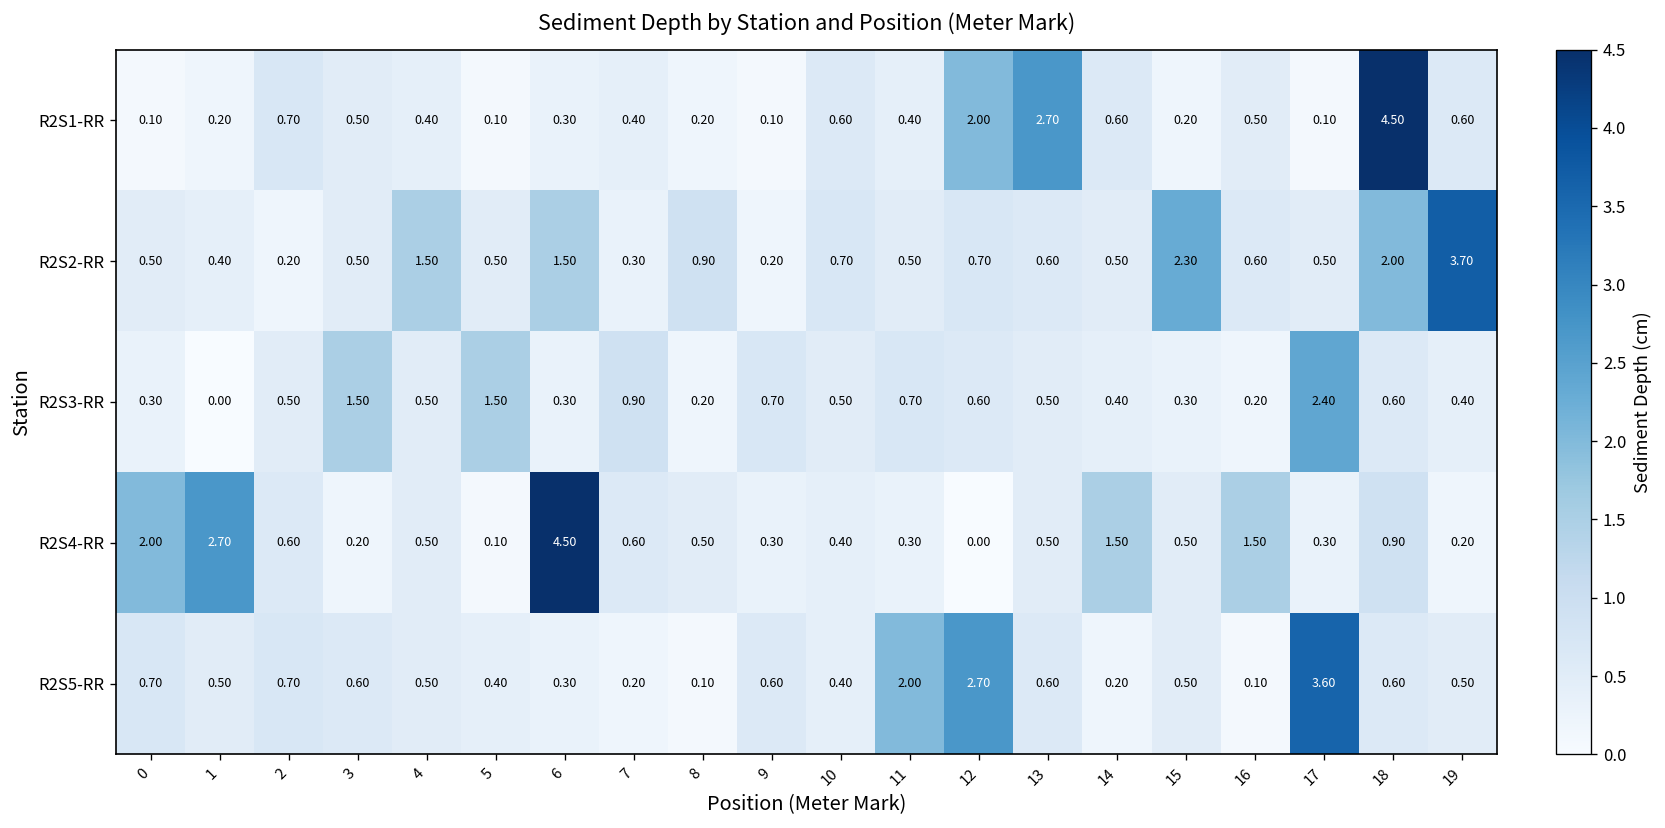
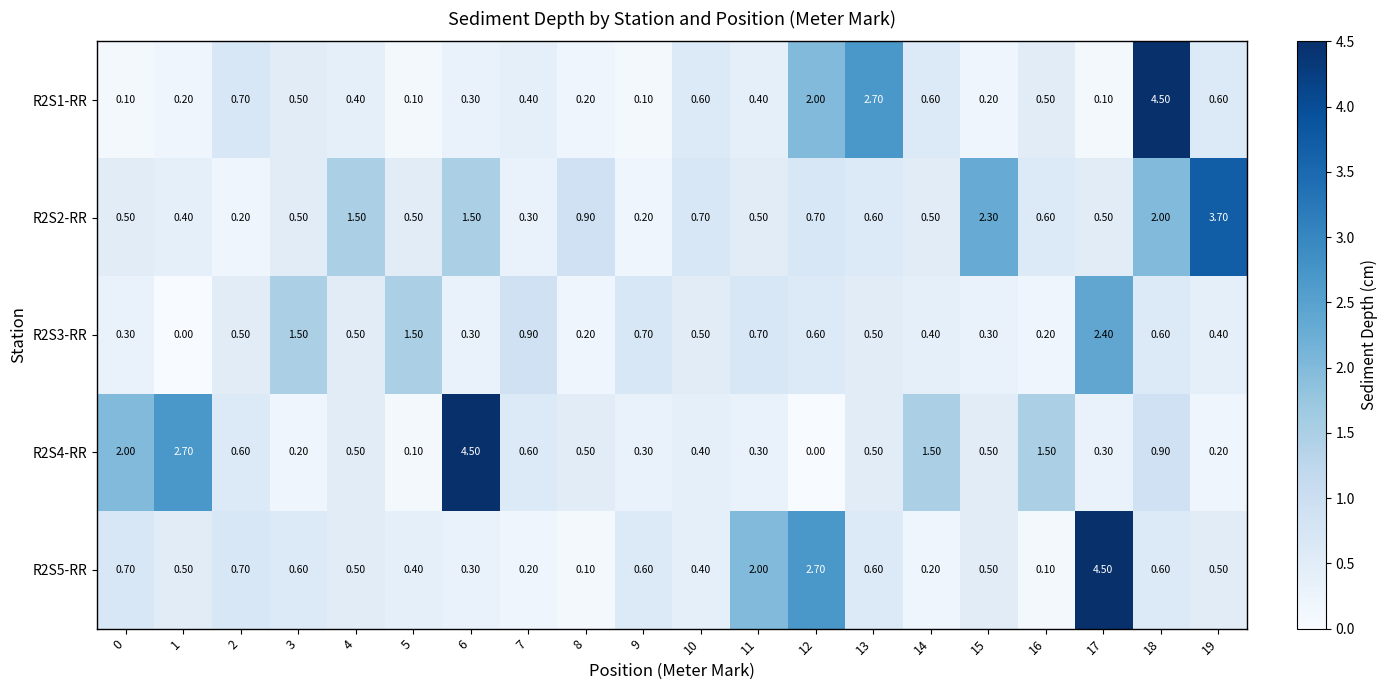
  {
    "R2S1-RR": {
      "0": 0.10,
      "1": 0.20,
      "2": 0.70,
      "3": 0.50,
      "4": 0.40,
      "5": 0.10,
      "6": 0.30,
      "7": 0.40,
      "8": 0.20,
      "9": 0.10,
      "10": 0.60,
      "11": 0.40,
      "12": 2.00,
      "13": 2.70,
      "14": 0.60,
      "15": 0.20,
      "16": 0.50,
      "17": 0.10,
      "18": 4.50,
      "19": 0.60
    },
    "R2S2-RR": {
      "0": 0.50,
      "1": 0.40,
      "2": 0.20,
      "3": 0.50,
      "4": 1.50,
      "5": 0.50,
      "6": 1.50,
      "7": 0.30,
      "8": 0.90,
      "9": 0.20,
      "10": 0.70,
      "11": 0.50,
      "12": 0.70,
      "13": 0.60,
      "14": 0.50,
      "15": 2.30,
      "16": 0.60,
      "17": 0.50,
      "18": 2.00,
      "19": 3.70
    },
    "R2S3-RR": {
      "0": 0.30,
      "1": 0.00,
      "2": 0.50,
      "3": 1.50,
      "4": 0.50,
      "5": 1.50,
      "6": 0.30,
      "7": 0.90,
      "8": 0.20,
      "9": 0.70,
      "10": 0.50,
      "11": 0.70,
      "12": 0.60,
      "13": 0.50,
      "14": 0.40,
      "15": 0.30,
      "16": 0.20,
      "17": 2.40,
      "18": 0.60,
      "19": 0.40
    },
    "R2S4-RR": {
      "0": 2.00,
      "1": 2.70,
      "2": 0.60,
      "3": 0.20,
      "4": 0.50,
      "5": 0.10,
      "6": 4.50,
      "7": 0.60,
      "8": 0.50,
      "9": 0.30,
      "10": 0.40,
      "11": 0.30,
      "12": 0.00,
      "13": 0.50,
      "14": 1.50,
      "15": 0.50,
      "16": 1.50,
      "17": 0.30,
      "18": 0.90,
      "19": 0.20
    },
    "R2S5-RR": {
      "0": 0.70,
      "1": 0.50,
      "2": 0.70,
      "3": 0.60,
      "4": 0.50,
      "5": 0.40,
      "6": 0.30,
      "7": 0.20,
      "8": 0.10,
      "9": 0.60,
      "10": 0.40,
      "11": 2.00,
      "12": 2.70,
      "13": 0.60,
      "14": 0.20,
      "15": 0.50,
      "16": 0.10,
-     "17": 3.60,
+     "17": 4.50,
      "18": 0.60,
      "19": 0.50
    }
  }
